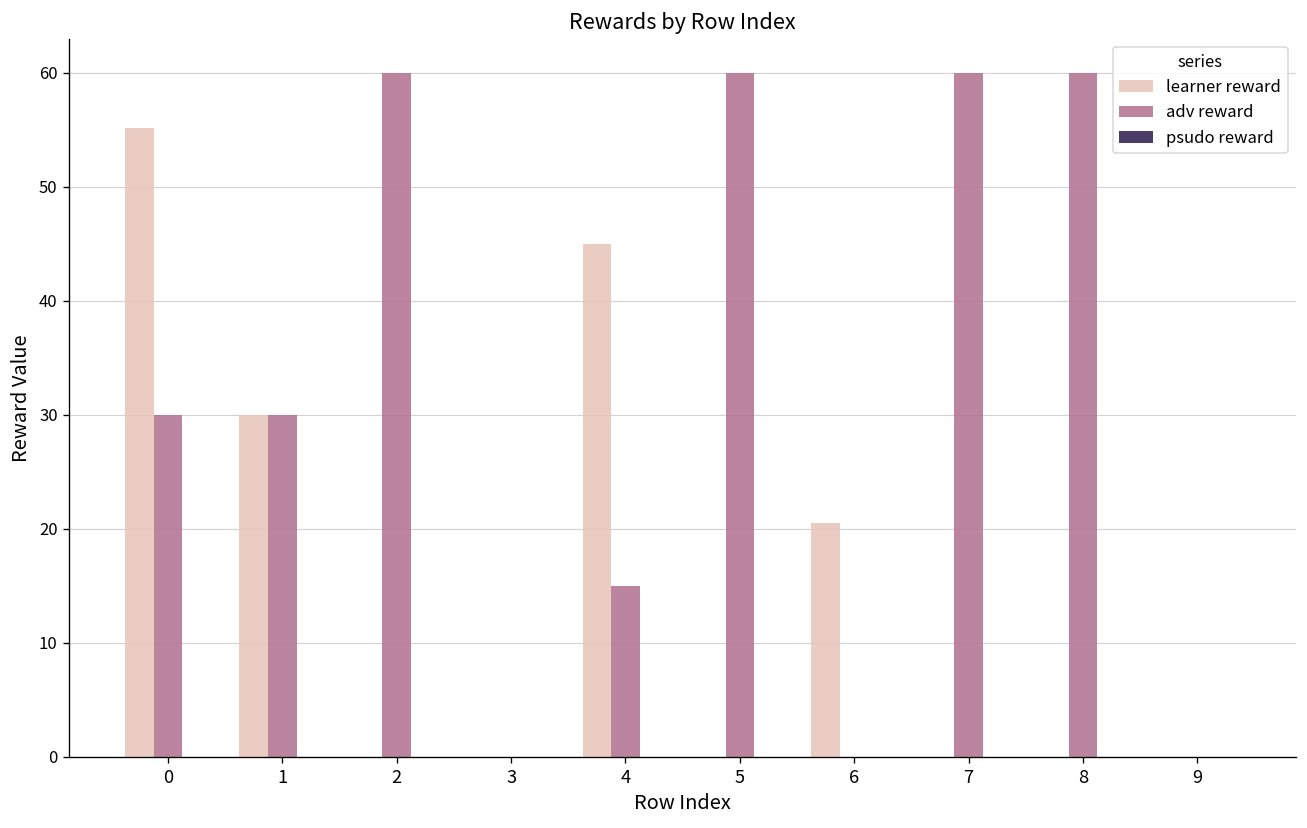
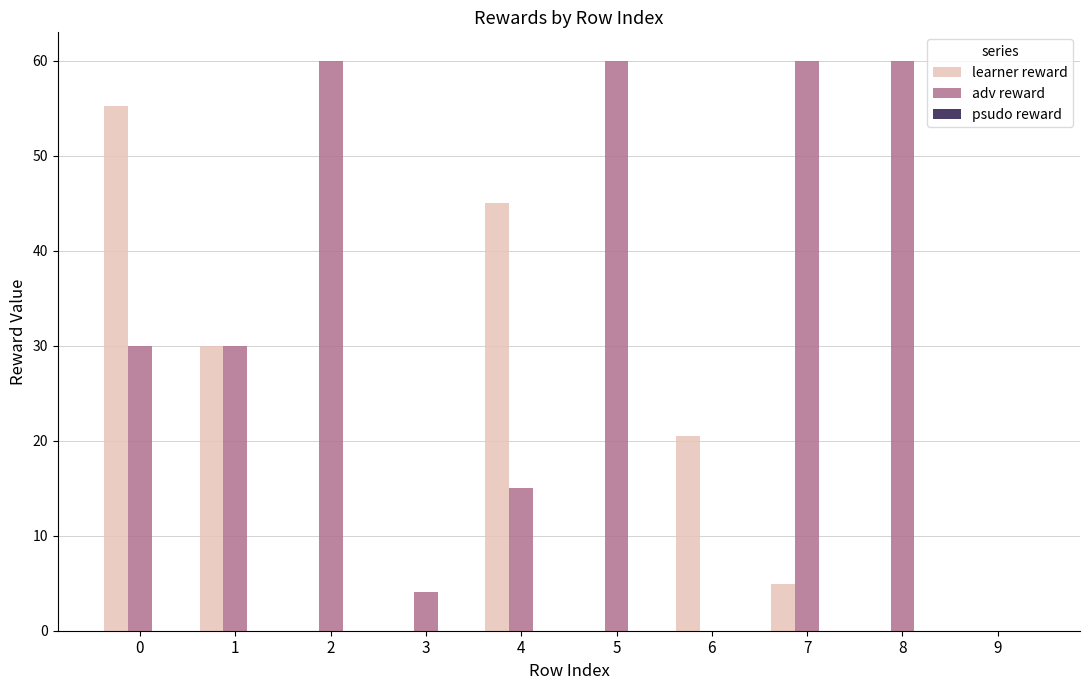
  {
    "learner reward": {
      "0": 55,
      "1": 30,
      "2": 0,
      "3": 0,
      "4": 45,
      "5": 0,
      "6": 21,
-     "7": 0,
+     "7": 5,
      "8": 0,
      "9": 0
    },
    "adv reward": {
      "0": 30,
      "1": 30,
      "2": 60,
-     "3": 0,
+     "3": 4,
      "4": 15,
      "5": 60,
      "6": 0,
      "7": 60,
      "8": 60,
      "9": 0
    },
    "psudo reward": {
      "0": 0,
      "1": 0,
      "2": 0,
      "3": 0,
      "4": 0,
      "5": 0,
      "6": 0,
      "7": 0,
      "8": 0,
      "9": 0
    }
  }
